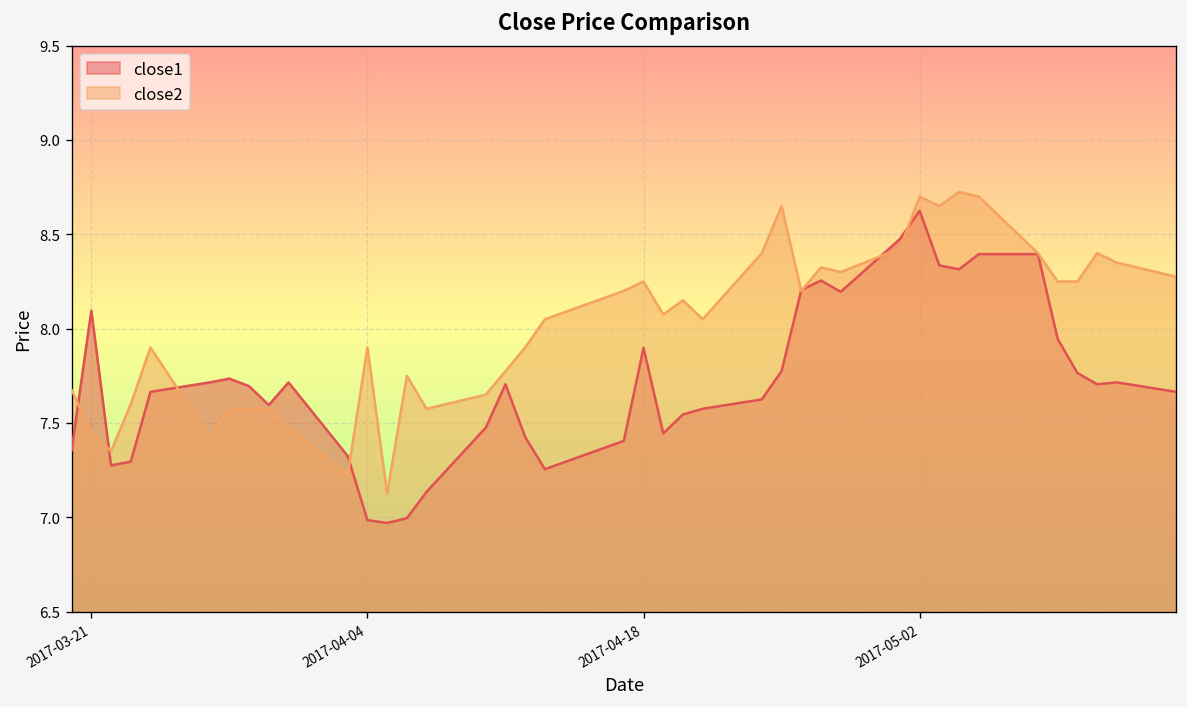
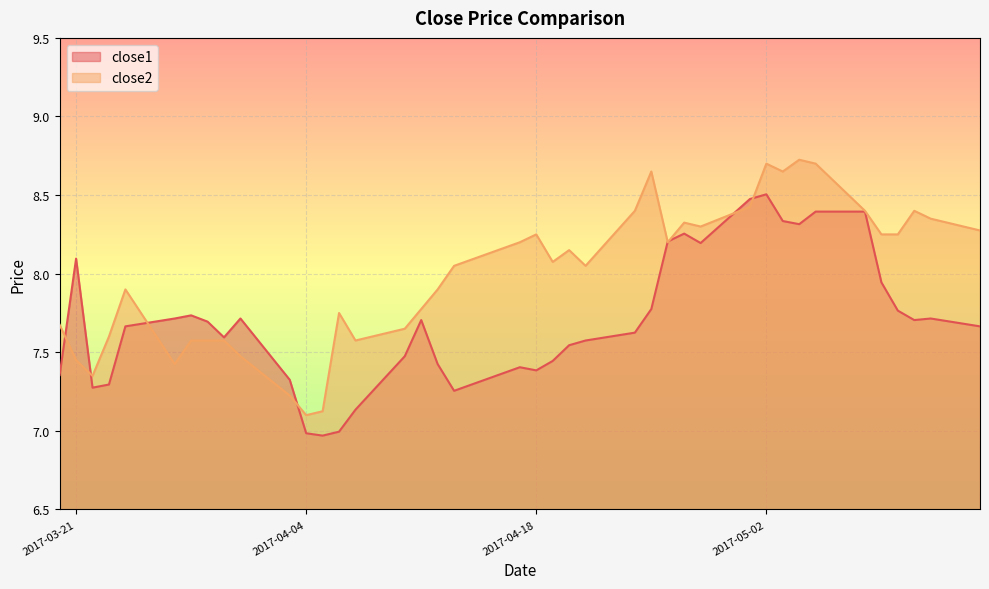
  {
    "close1": {
      "2017-03-21": 8.10,
      "2017-04-04": 6.99,
-     "2017-04-18": 7.90,
-     "2017-05-02": 8.63
+     "2017-04-18": 7.39,
+     "2017-05-02": 8.51
    },
    "close2": {
      "2017-03-21": 7.45,
-     "2017-04-04": 7.9,
+     "2017-04-04": 7.1,
      "2017-04-18": 8.25,
      "2017-05-02": 8.7
    }
  }
